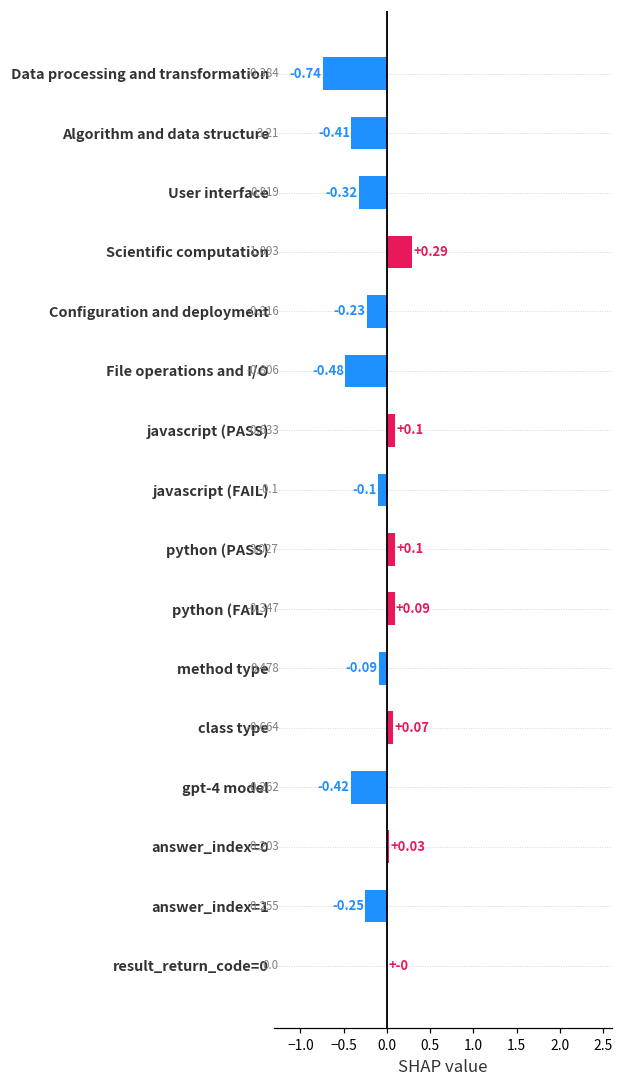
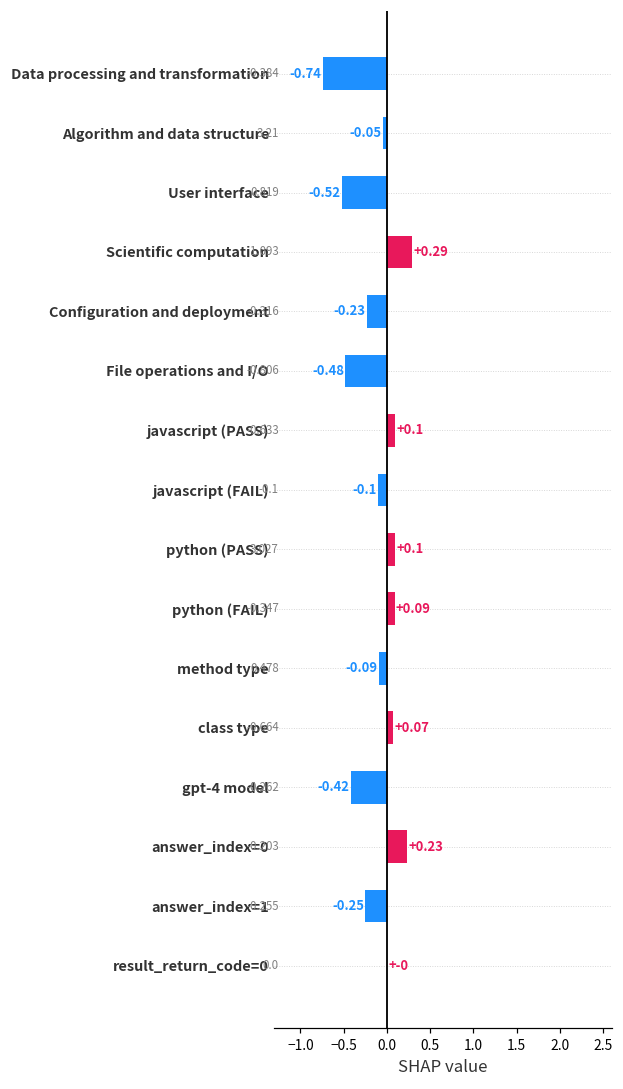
  {
    "Data processing and transformation": "-0.74",
-   "Algorithm and data structure": "-0.41",
-   "User interface": "-0.32",
+   "Algorithm and data structure": "-0.05",
+   "User interface": "-0.52",
    "Scientific computation": "+0.29",
    "Configuration and deployment": "-0.23",
    "File operations and I/O": "-0.48",
    "javascript (PASS)": "+0.1",
    "javascript (FAIL)": "-0.1",
    "python (PASS)": "+0.1",
    "python (FAIL)": "+0.09",
    "method type": "-0.09",
    "class type": "+0.07",
    "gpt-4 model": "-0.42",
-   "answer_index=0": "+0.03",
+   "answer_index=0": "+0.23",
    "answer_index=1": "-0.25",
    "result_return_code=0": "+-0"
  }
